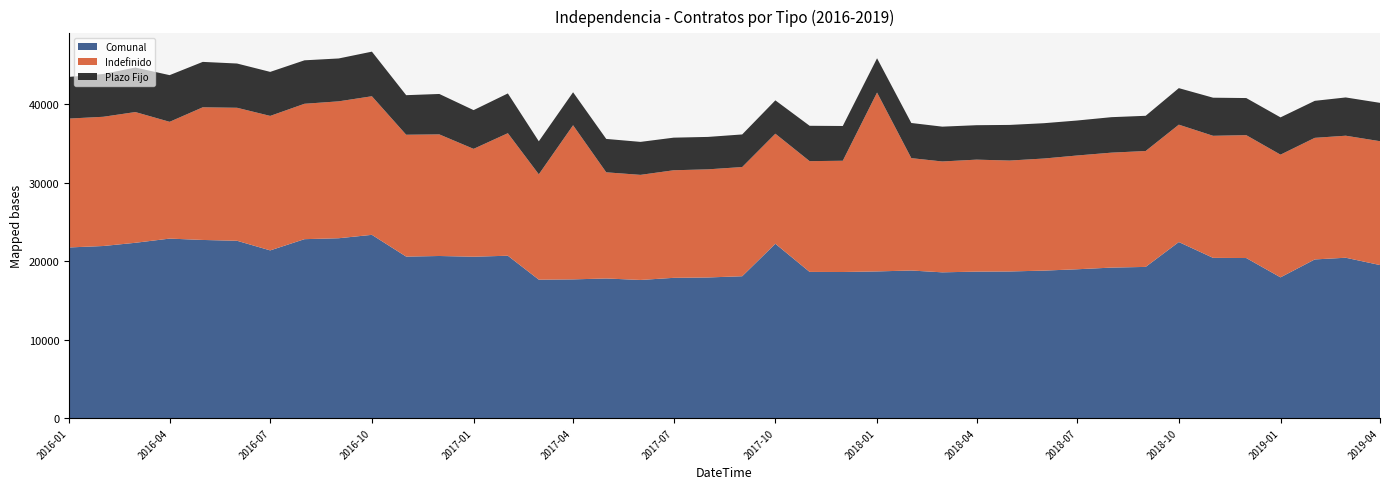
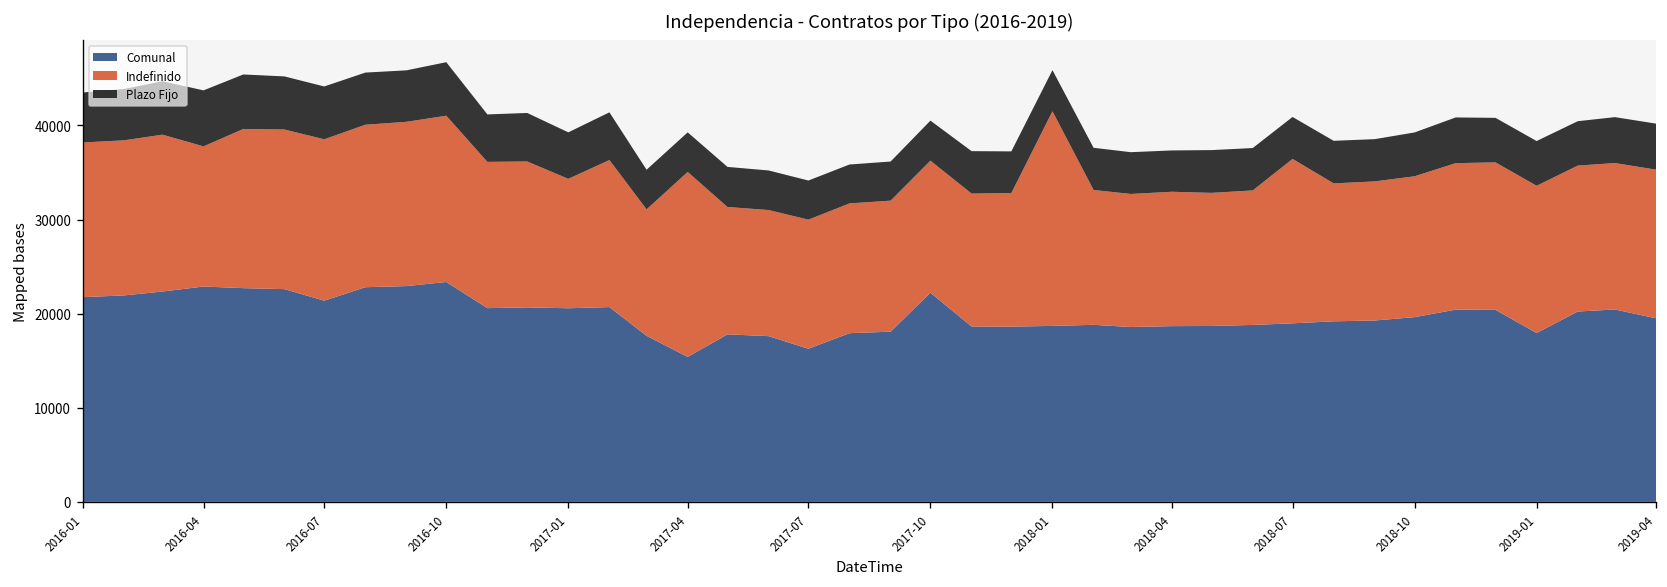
  {
    "Comunal": {
      "2016-01": 22000,
      "2016-04": 23000,
      "2016-07": 21000,
      "2016-10": 23000,
      "2017-01": 21000,
-     "2017-04": 18000,
-     "2017-07": 18000,
+     "2017-04": 15000,
+     "2017-07": 16000,
      "2017-10": 22000,
      "2018-01": 19000,
      "2018-04": 19000,
      "2018-07": 19000,
-     "2018-10": 22000,
+     "2018-10": 20000,
      "2019-01": 18000,
      "2019-04": 20000
    },
    "Indefinido": {
      "2016-01": 16000,
      "2016-04": 15000,
      "2016-07": 17000,
      "2016-10": 18000,
      "2017-01": 14000,
      "2017-04": 20000,
      "2017-07": 14000,
      "2017-10": 14000,
      "2018-01": 23000,
      "2018-04": 14000,
-     "2018-07": 15000,
+     "2018-07": 17000,
      "2018-10": 15000,
      "2019-01": 16000,
      "2019-04": 16000
    },
    "Plazo Fijo": {
      "2016-01": 5000,
      "2016-04": 6000,
      "2016-07": 6000,
      "2016-10": 6000,
      "2017-01": 5000,
      "2017-04": 4000,
      "2017-07": 4000,
      "2017-10": 4000,
      "2018-01": 4000,
      "2018-04": 4000,
      "2018-07": 4000,
      "2018-10": 5000,
      "2019-01": 5000,
      "2019-04": 5000
    }
  }
